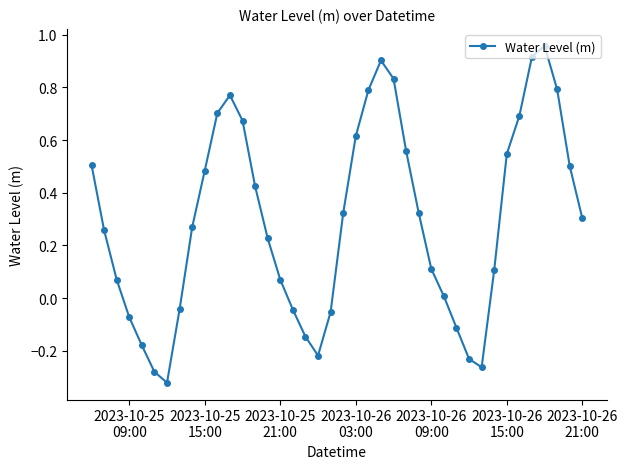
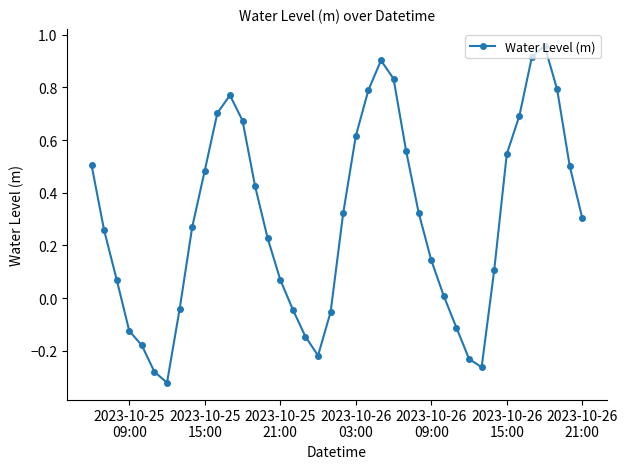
  {
-   "2023-10-25 09:00": -0.07,
+   "2023-10-25 09:00": -0.12,
    "2023-10-25 15:00": 0.48,
    "2023-10-25 21:00": 0.07,
    "2023-10-26 03:00": 0.61,
-   "2023-10-26 09:00": 0.11,
+   "2023-10-26 09:00": 0.14,
    "2023-10-26 15:00": 0.55,
    "2023-10-26 21:00": 0.30
  }
